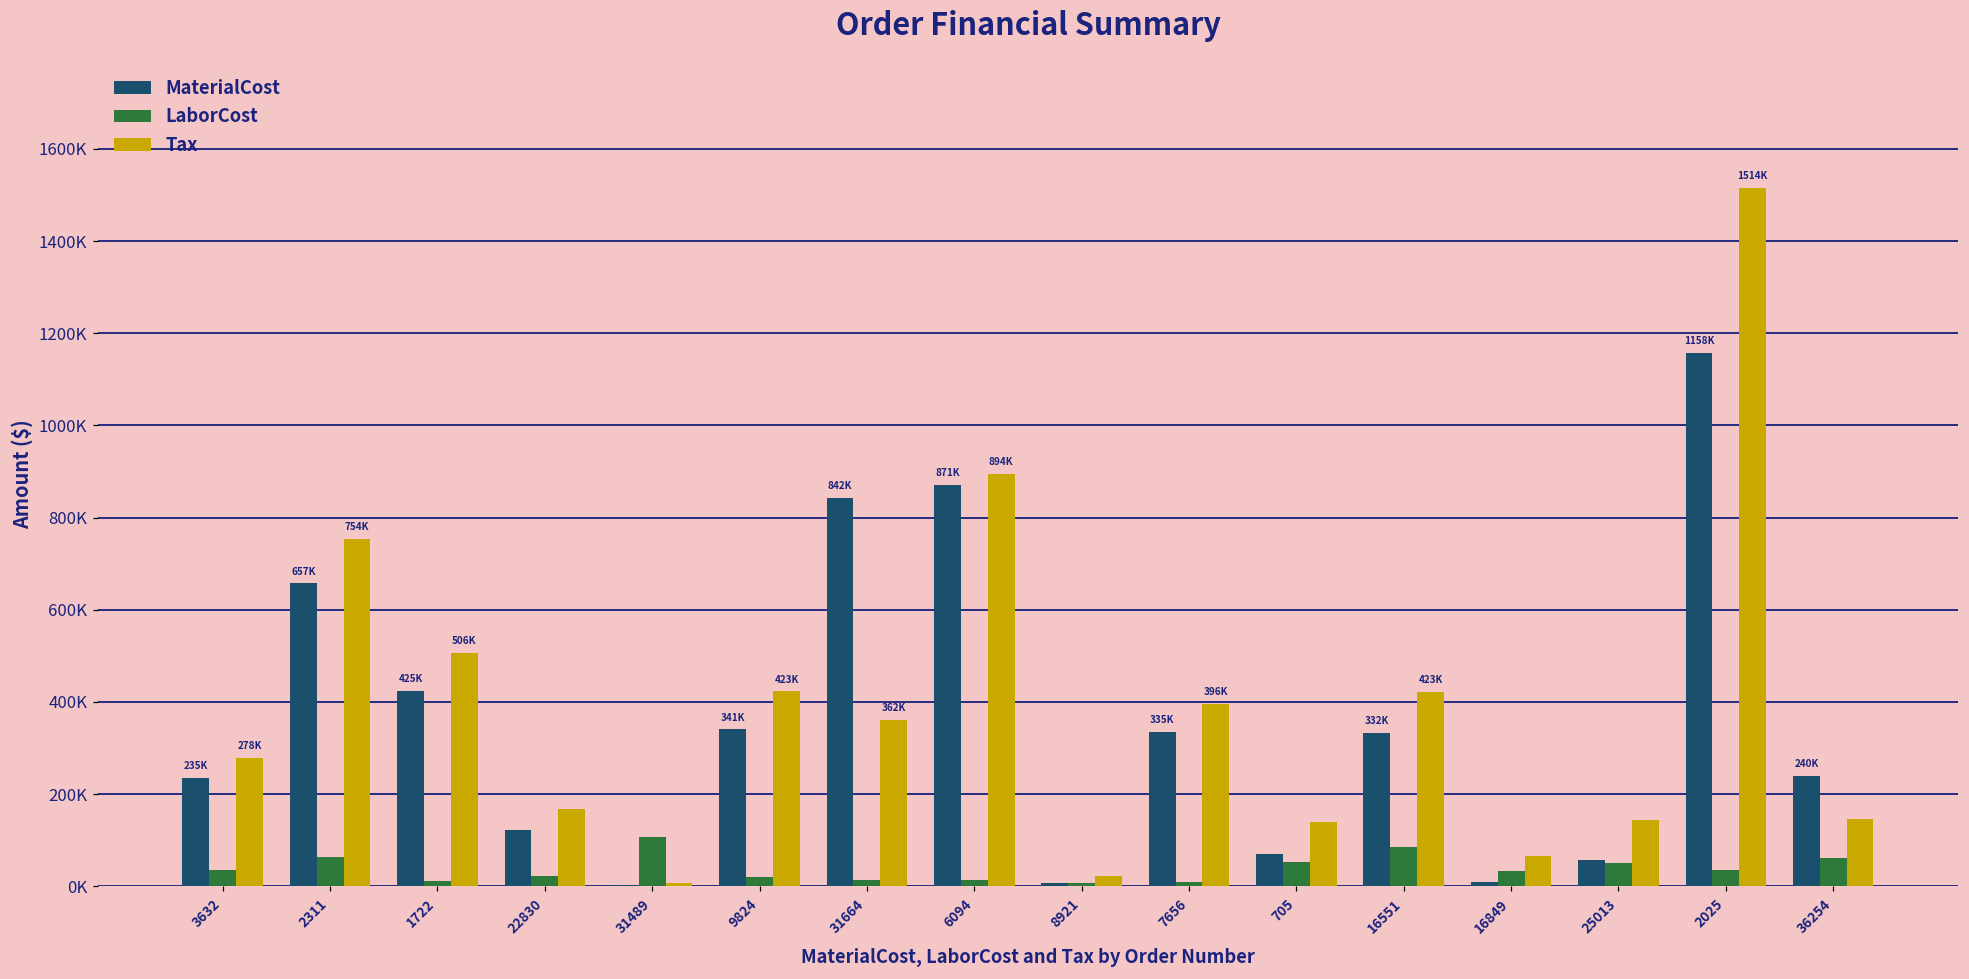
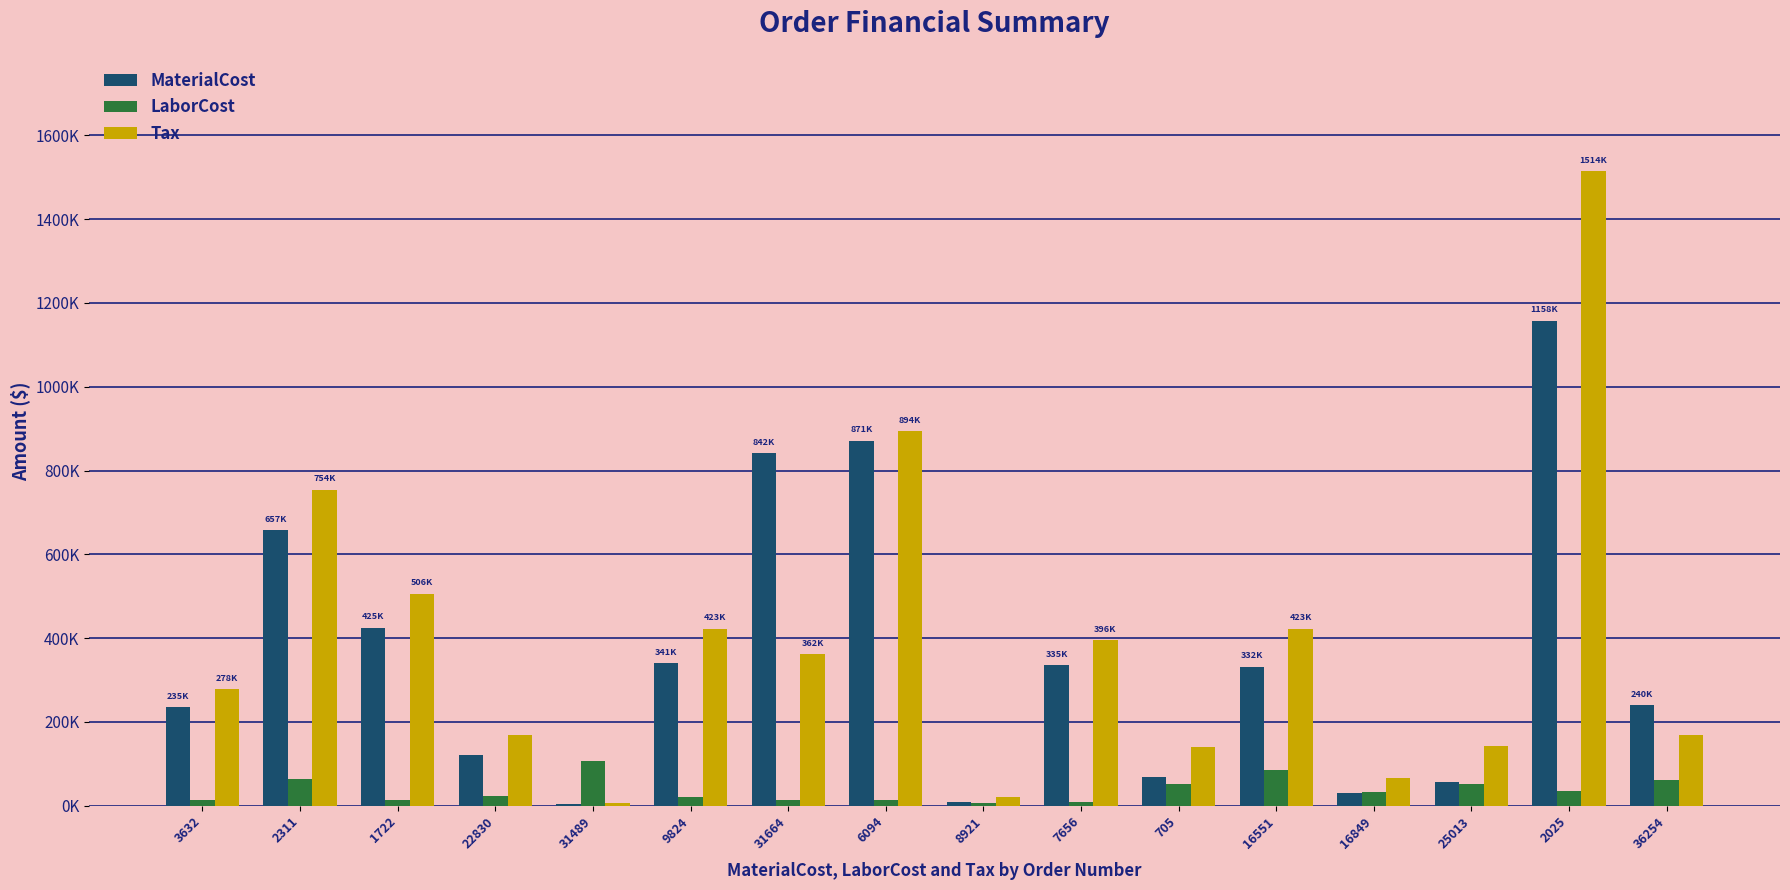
  {
    "MaterialCost": {
      "22830": 120000,
      "8921": 10000,
      "705": 70000,
-     "16849": 10000,
+     "16849": 30000,
      "25013": 60000
    },
    "LaborCost": {
-     "3632": 40000,
+     "3632": 10000,
      "2311": 60000,
      "1722": 10000,
      "22830": 20000,
      "31489": 110000,
      "9824": 20000,
      "31664": 10000,
      "6094": 10000,
      "8921": 10000,
      "7656": 10000,
      "705": 50000,
      "16551": 90000,
      "16849": 30000,
      "25013": 50000,
      "2025": 30000,
      "36254": 60000
    },
    "Tax": {
      "22830": 170000,
      "31489": 10000,
      "8921": 20000,
      "705": 140000,
      "16849": 70000,
      "25013": 140000,
-     "36254": 150000
+     "36254": 170000
    }
  }
